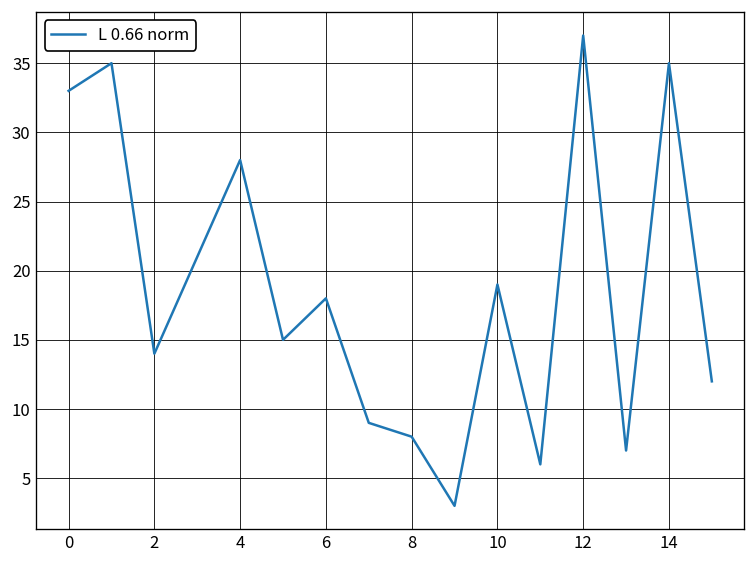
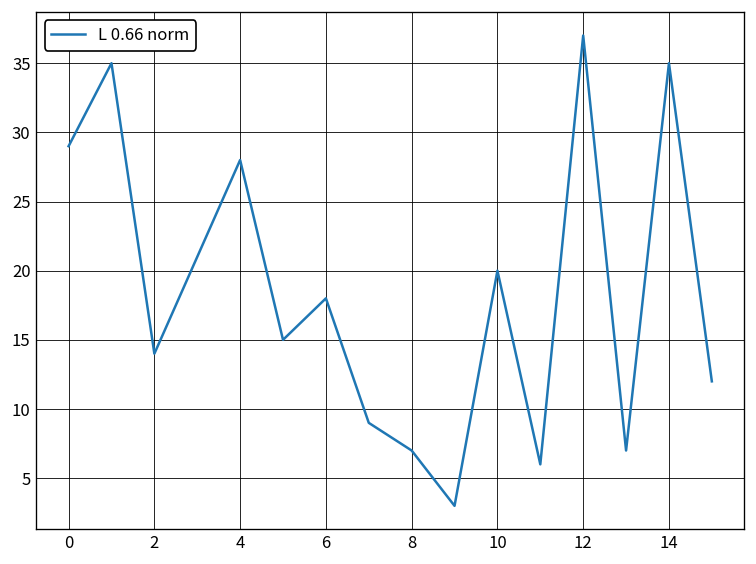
  {
-   "0": 33,
+   "0": 29,
    "2": 14,
    "4": 28,
    "6": 18,
-   "8": 8,
-   "10": 19,
+   "8": 7,
+   "10": 20,
    "12": 37,
    "14": 35
  }
